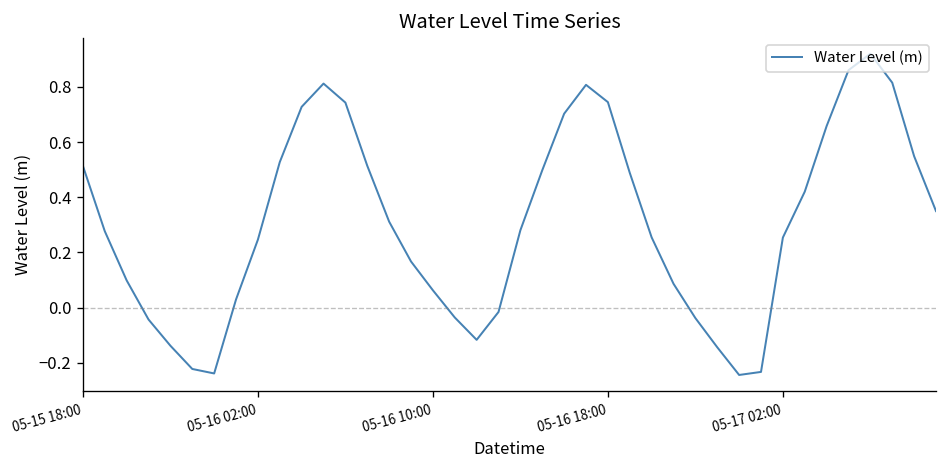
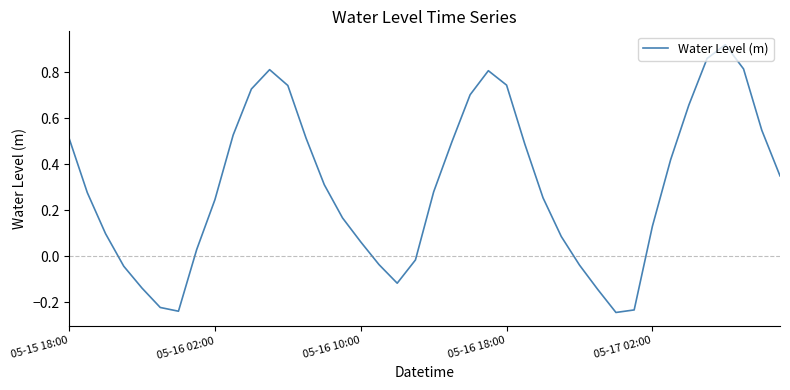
  {
    "05-15 18:00": 0.51,
    "05-16 02:00": 0.25,
    "05-16 10:00": 0.06,
    "05-16 18:00": 0.74,
-   "05-17 02:00": 0.25
+   "05-17 02:00": 0.13
  }
